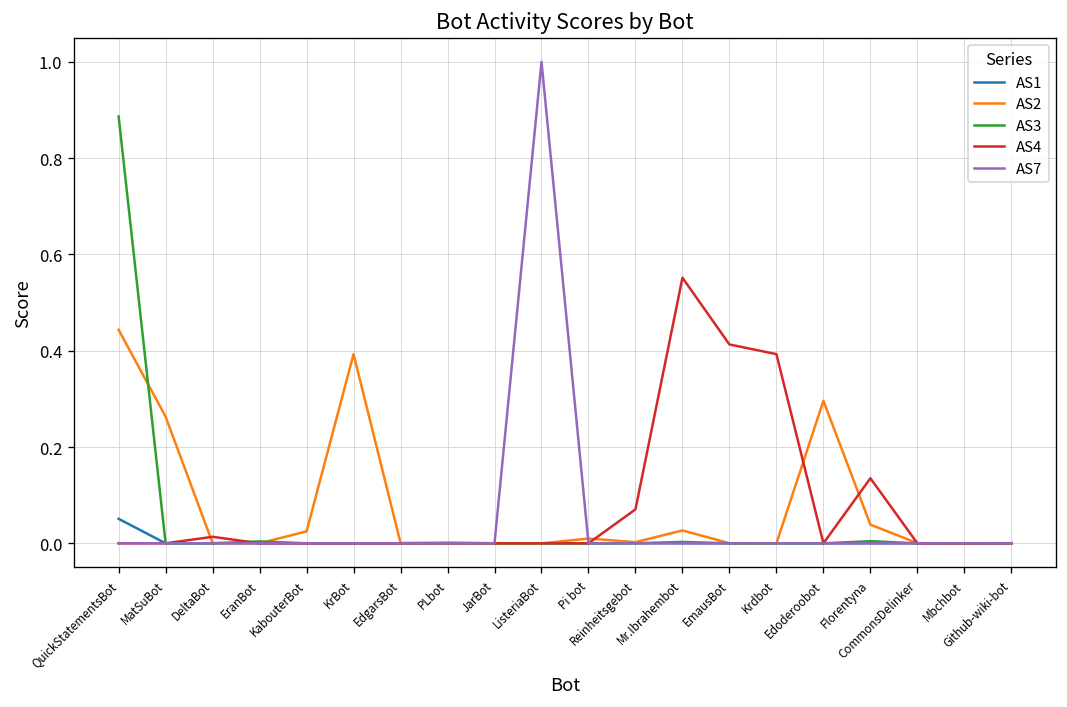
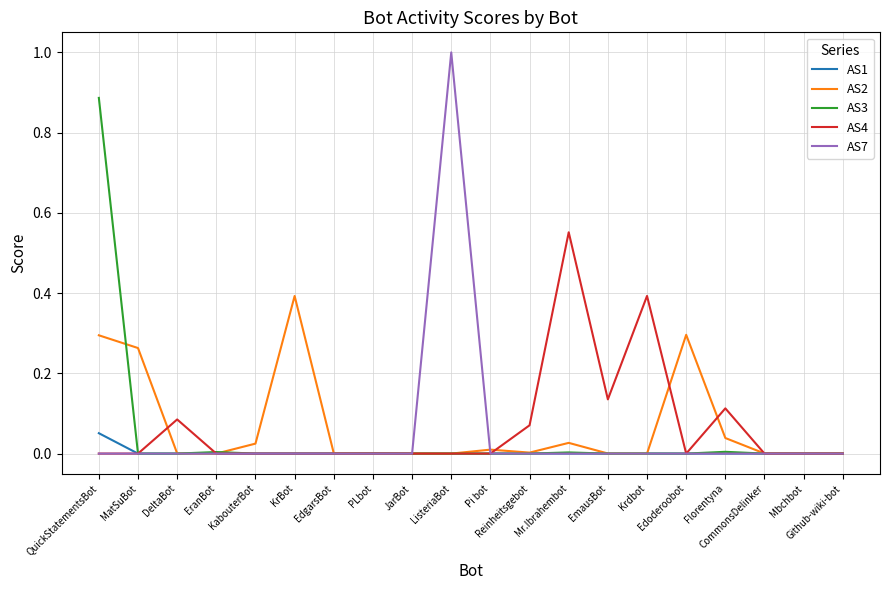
  {
    "AS1": {
      "QuickStatementsBot": 0.05
    },
    "AS2": {
-     "QuickStatementsBot": 0.44,
+     "QuickStatementsBot": 0.29,
      "MatSuBot": 0.26,
      "KabouterBot": 0.02,
      "KrBot": 0.39,
      "Pi bot": 0.01,
      "Mr.Ibrahembot": 0.03,
      "Edoderoobot": 0.30,
      "Florentyna": 0.04
    },
    "AS3": {
      "QuickStatementsBot": 0.89
    },
    "AS4": {
-     "DeltaBot": 0.01,
+     "DeltaBot": 0.09,
      "Reinheitsgebot": 0.07,
      "Mr.Ibrahembot": 0.55,
-     "EmausBot": 0.41,
+     "EmausBot": 0.14,
      "Krdbot": 0.39,
-     "Florentyna": 0.14
+     "Florentyna": 0.11
    },
    "AS7": {
      "ListeriaBot": 1.00
    }
  }
